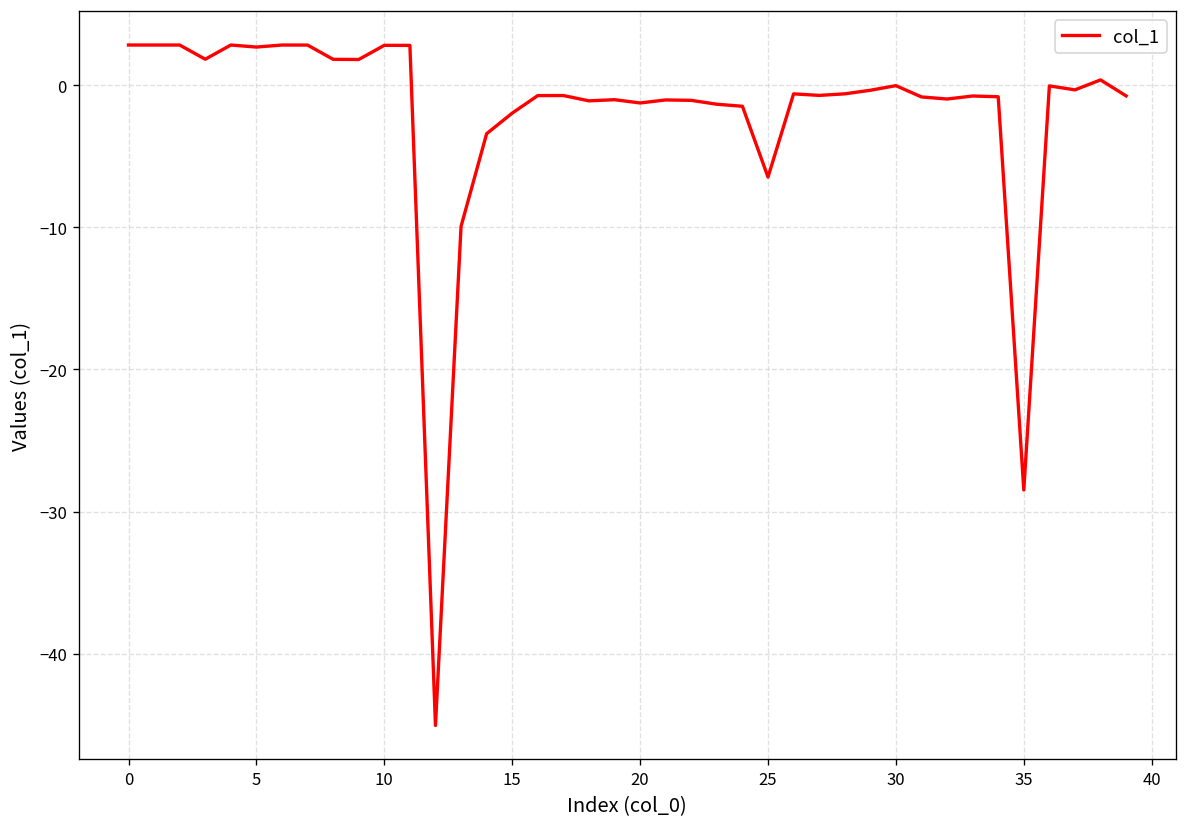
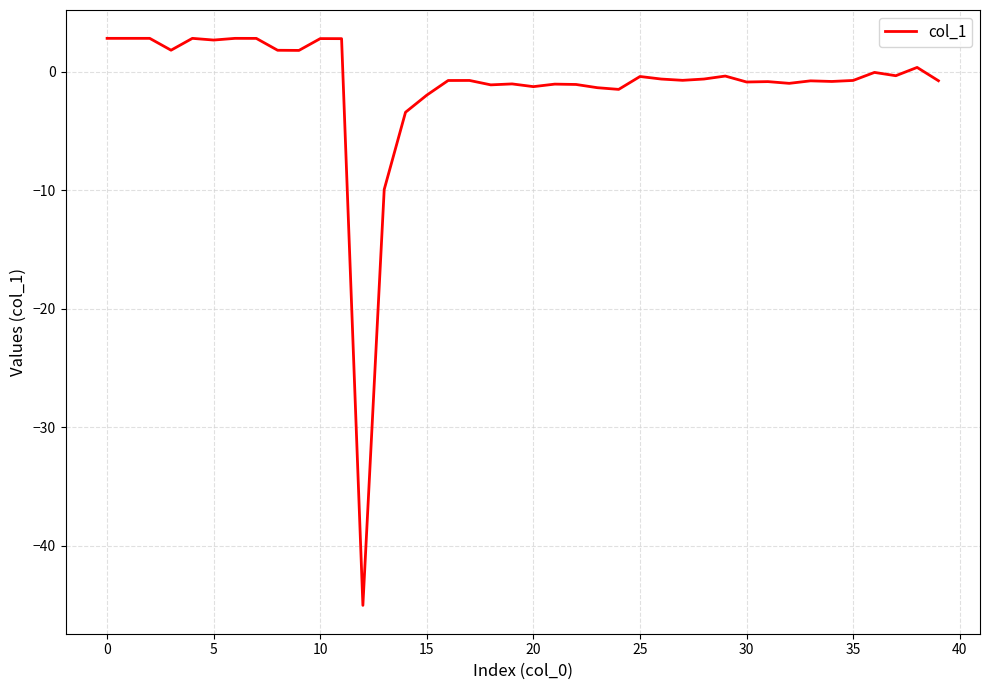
  {
    "0": 2.8,
    "5": 2.7,
    "10": 2.8,
    "15": -2.0,
    "20": -1.3,
-   "25": -6.5,
-   "30": 0.0,
-   "35": -28.5
+   "25": -0.4,
+   "30": -0.9,
+   "35": -0.7
  }
